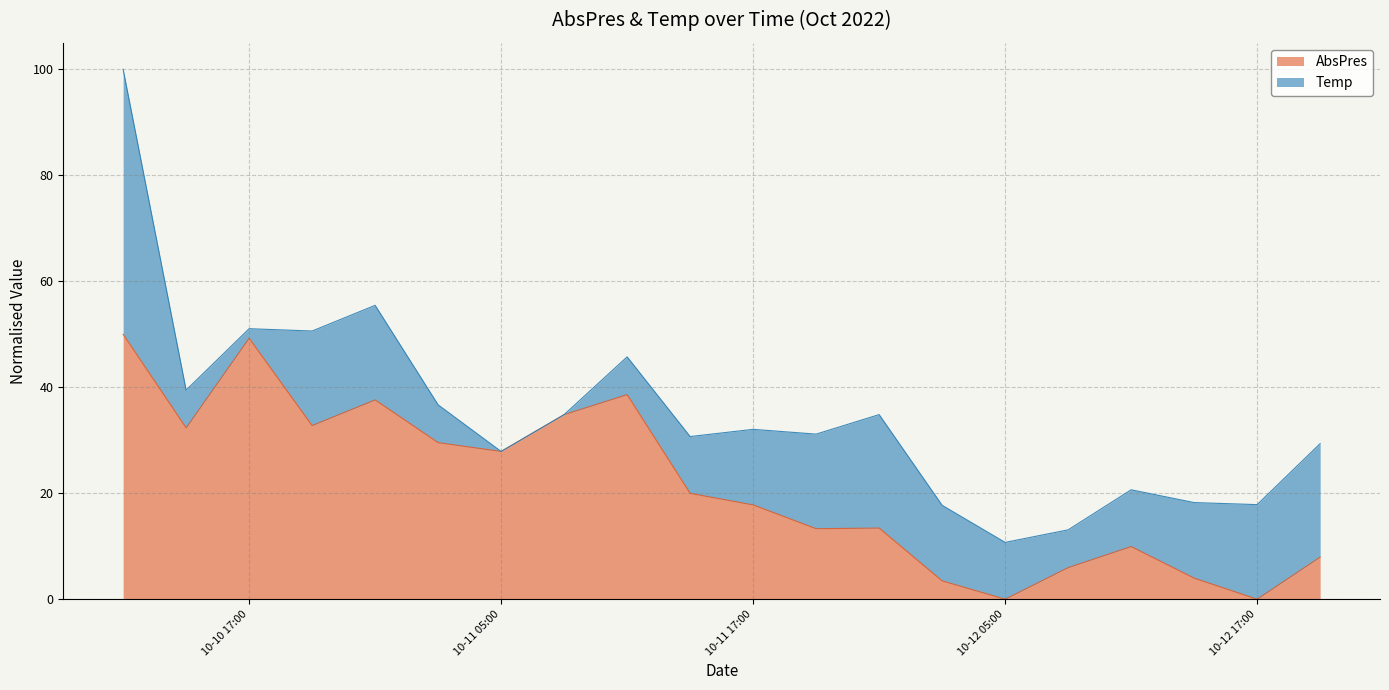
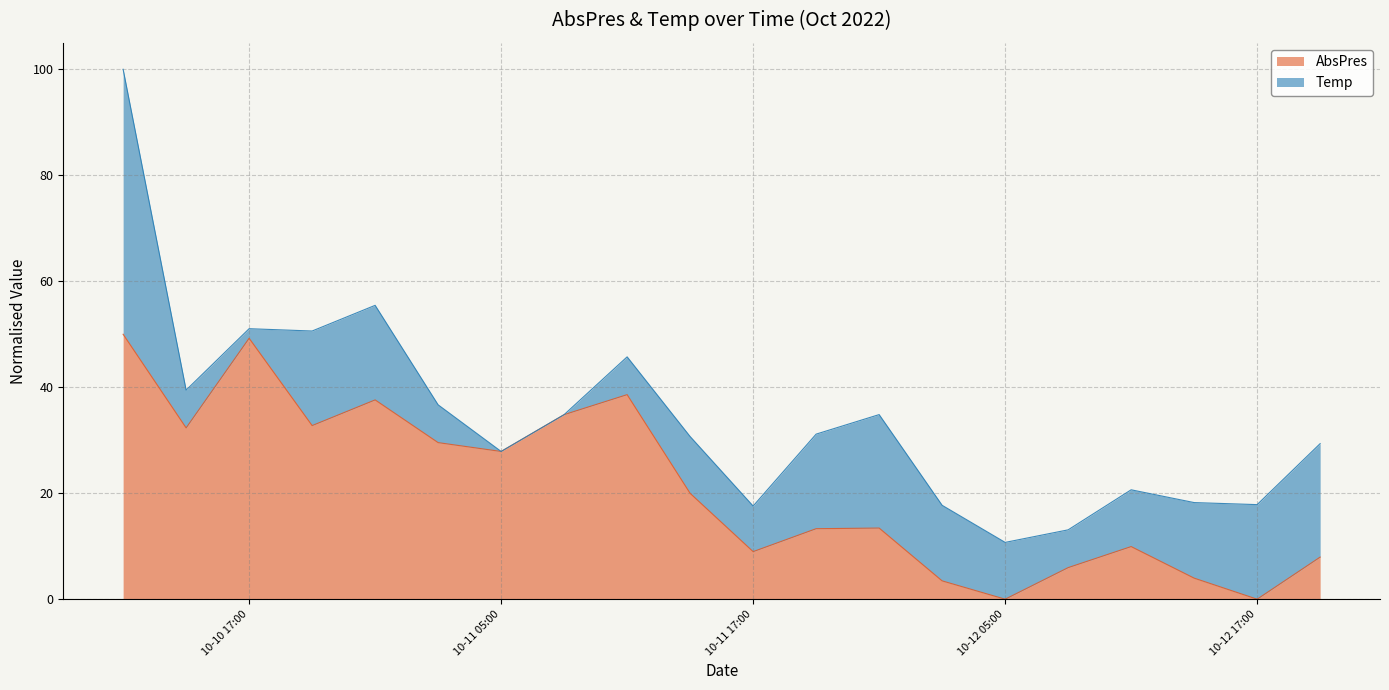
  {
    "AbsPres": {
      "10-10 17:00": 49,
-     "10-11 17:00": 18,
+     "10-11 17:00": 9,
      "10-12 05:00": 0,
      "10-12 17:00": 0
    },
    "Temp": {
      "10-10 17:00": 2,
-     "10-11 17:00": 14,
+     "10-11 17:00": 9,
      "10-12 05:00": 11,
      "10-12 17:00": 18
    }
  }
